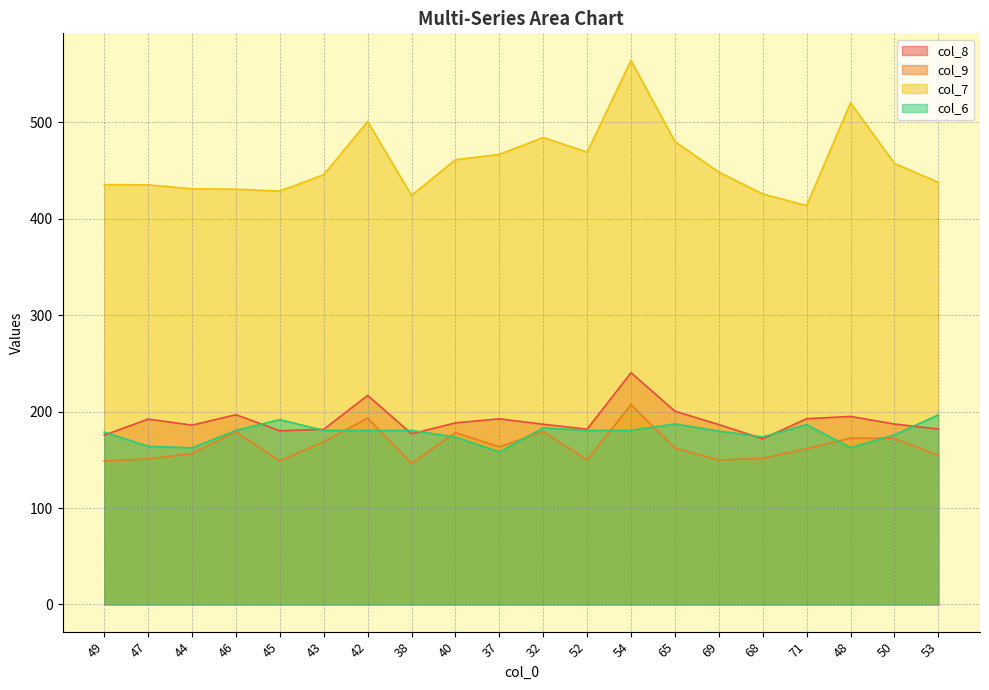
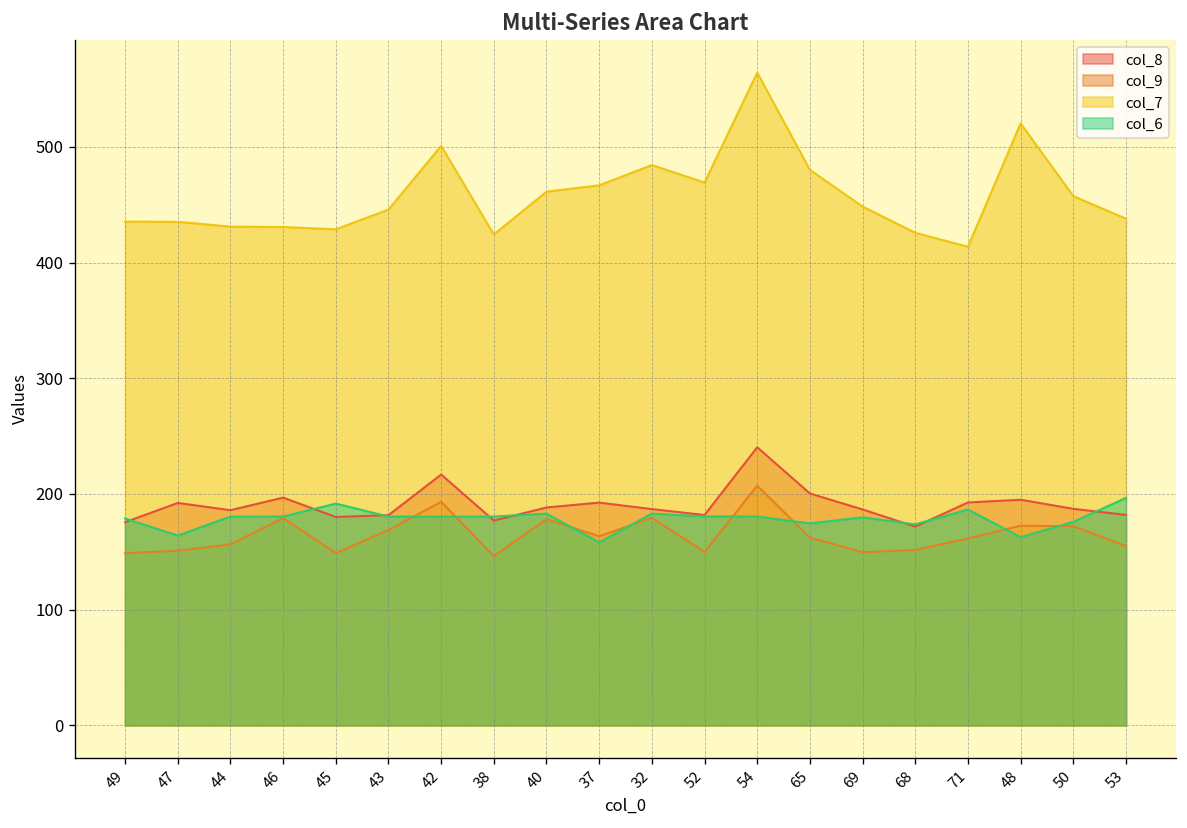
  {
    "col_6": {
      "49": 180,
      "47": 160,
-     "44": 160,
+     "44": 180,
      "45": 190,
      "42": 180,
      "38": 180,
-     "40": 170,
+     "40": 180,
      "37": 160,
      "32": 180,
      "54": 180,
-     "65": 190,
+     "65": 170,
      "69": 180,
      "71": 190,
      "48": 160,
      "50": 180,
      "53": 200
    }
  }
